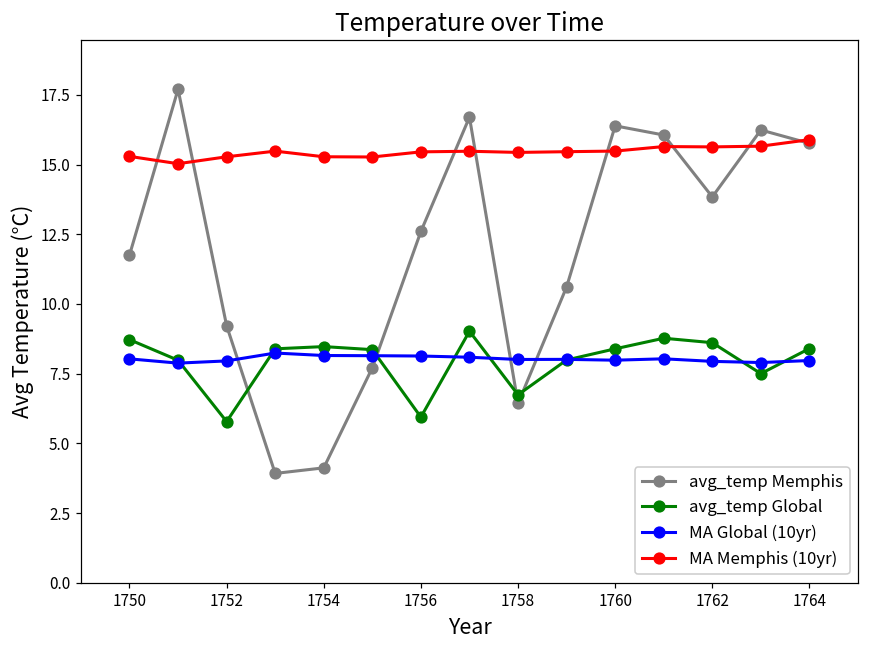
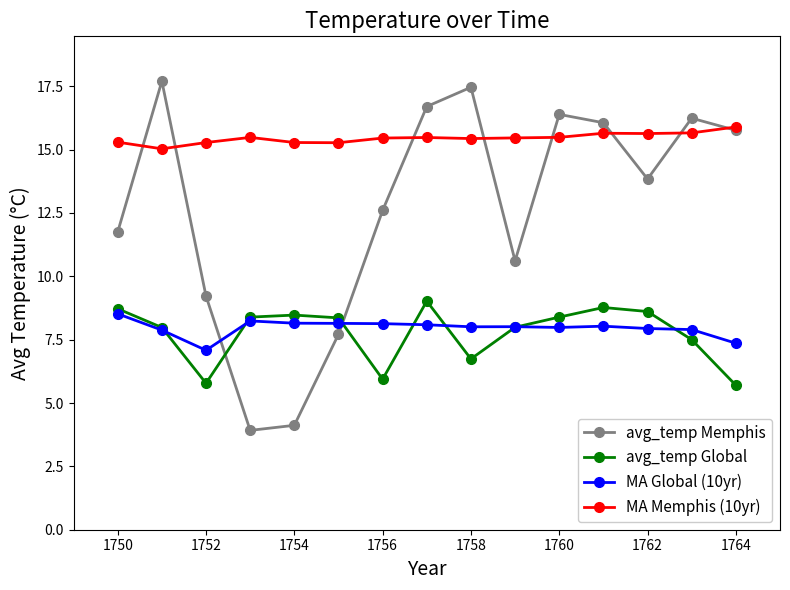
  {
    "avg_temp Memphis": {
      "1750": 11.8,
      "1752": 9.2,
      "1754": 4.1,
      "1756": 12.6,
-     "1758": 6.4,
+     "1758": 17.5,
      "1760": 16.4,
      "1762": 13.8,
      "1764": 15.8
    },
    "avg_temp Global": {
      "1750": 8.7,
      "1752": 5.8,
      "1754": 8.5,
      "1756": 5.9,
      "1758": 6.7,
      "1760": 8.4,
      "1762": 8.6,
-     "1764": 8.4
+     "1764": 5.7
    },
    "MA Global (10yr)": {
-     "1750": 8.0,
-     "1752": 8.0,
+     "1750": 8.5,
+     "1752": 7.1,
      "1754": 8.2,
      "1756": 8.1,
      "1758": 8.0,
      "1760": 8.0,
      "1762": 7.9,
-     "1764": 8.0
+     "1764": 7.4
    },
    "MA Memphis (10yr)": {
      "1750": 15.3,
      "1752": 15.3,
      "1754": 15.3,
      "1756": 15.5,
      "1758": 15.4,
      "1760": 15.5,
      "1762": 15.6,
      "1764": 15.9
    }
  }
